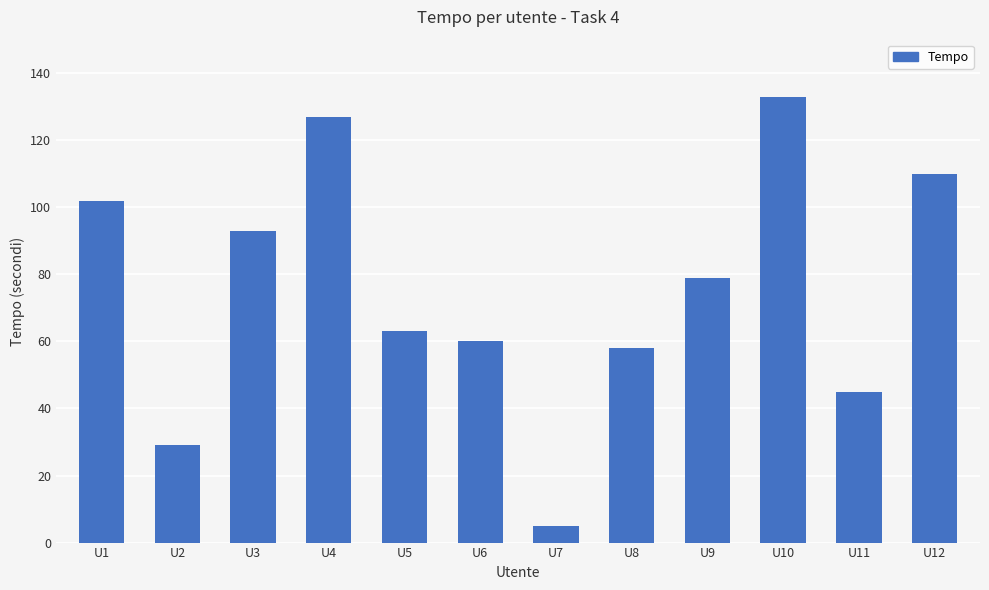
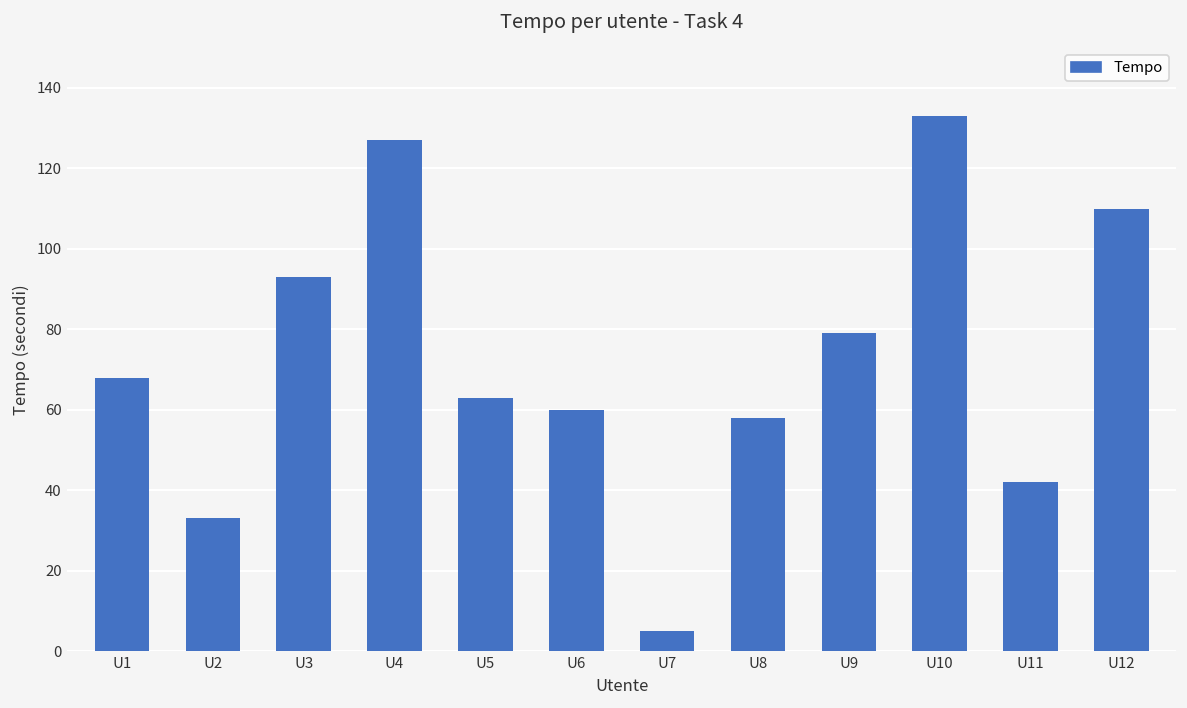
  {
-   "U1": 102,
-   "U2": 29,
+   "U1": 68,
+   "U2": 33,
    "U3": 93,
    "U4": 127,
    "U5": 63,
    "U6": 60,
    "U7": 5,
    "U8": 58,
    "U9": 79,
    "U10": 133,
-   "U11": 45,
+   "U11": 42,
    "U12": 110
  }
